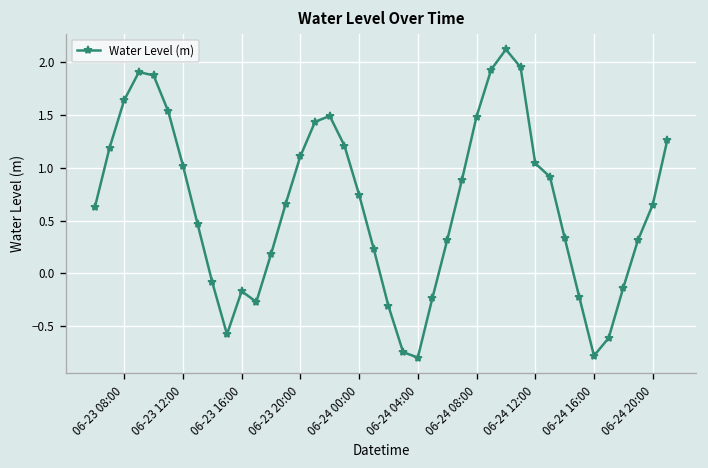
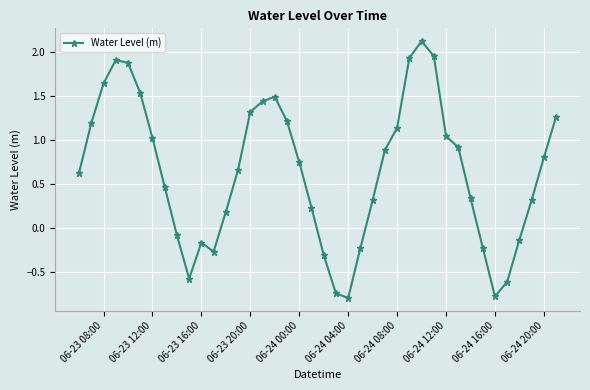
  {
    "06-23 08:00": 1.6,
    "06-23 12:00": 1.0,
    "06-23 16:00": -0.2,
-   "06-23 20:00": 1.1,
+   "06-23 20:00": 1.3,
    "06-24 00:00": 0.7,
    "06-24 04:00": -0.8,
-   "06-24 08:00": 1.5,
+   "06-24 08:00": 1.1,
    "06-24 12:00": 1.0,
    "06-24 16:00": -0.8,
-   "06-24 20:00": 0.6
+   "06-24 20:00": 0.8
  }
